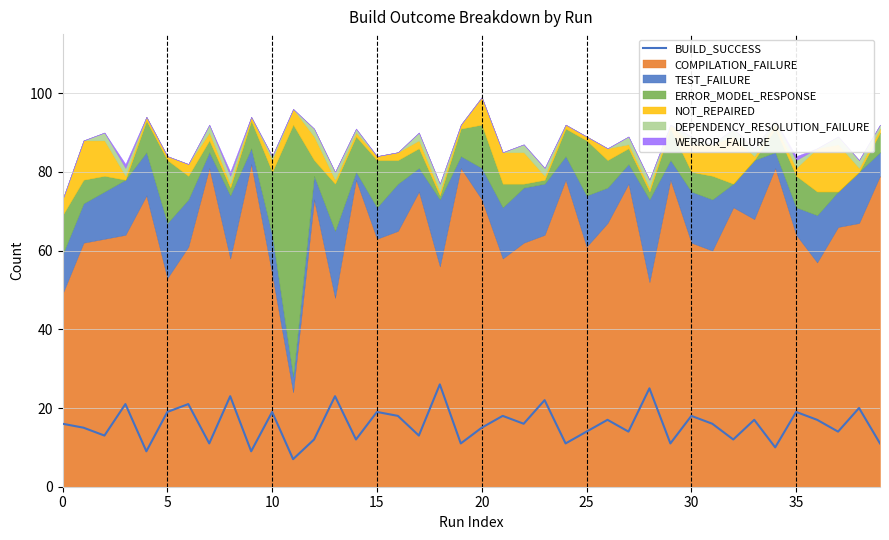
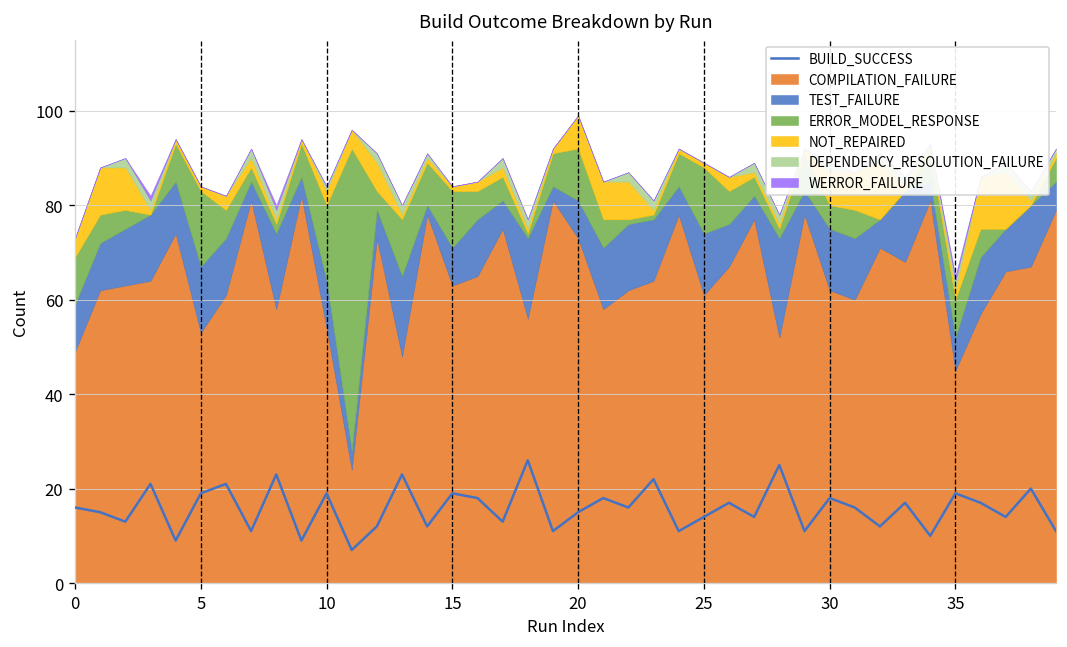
  {
    "COMPILATION_FAILURE": {
      "0": 49,
      "5": 53,
      "10": 54,
      "15": 63,
      "20": 73,
      "25": 61,
      "30": 62,
-     "35": 64
+     "35": 45
    },
    "ERROR_MODEL_RESPONSE": {
      "0": 10,
      "5": 16,
      "10": 16,
      "15": 12,
      "20": 11,
      "25": 14,
      "30": 5,
      "35": 8
    },
    "NOT_REPAIRED": {
      "10": 3,
      "35": 2
    },
    "DEPENDENCY_RESOLUTION_FAILURE": {
      "35": 2
    },
    "WERROR_FAILURE": {
      "35": 1
    }
  }
